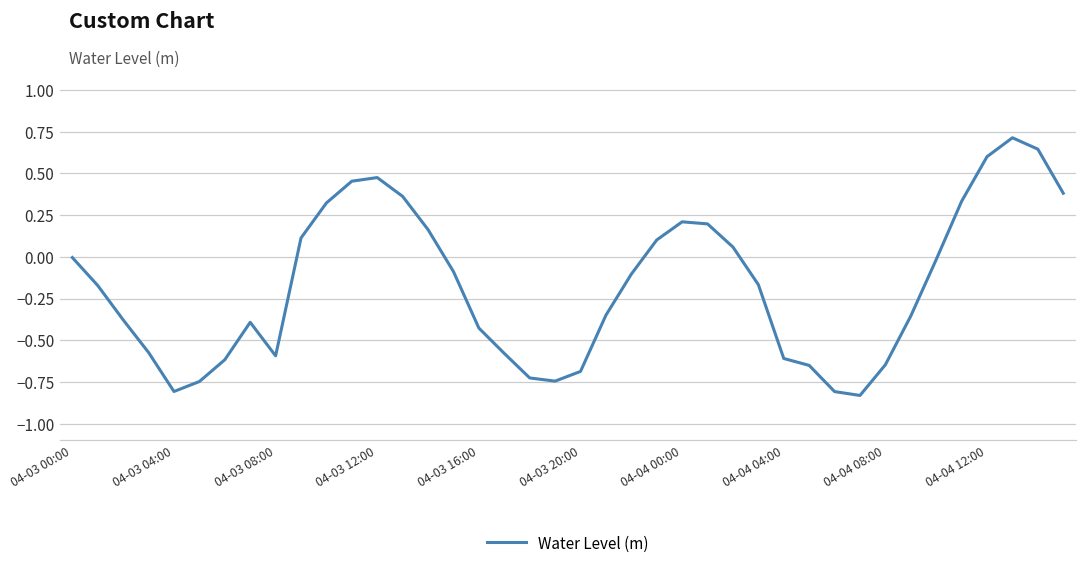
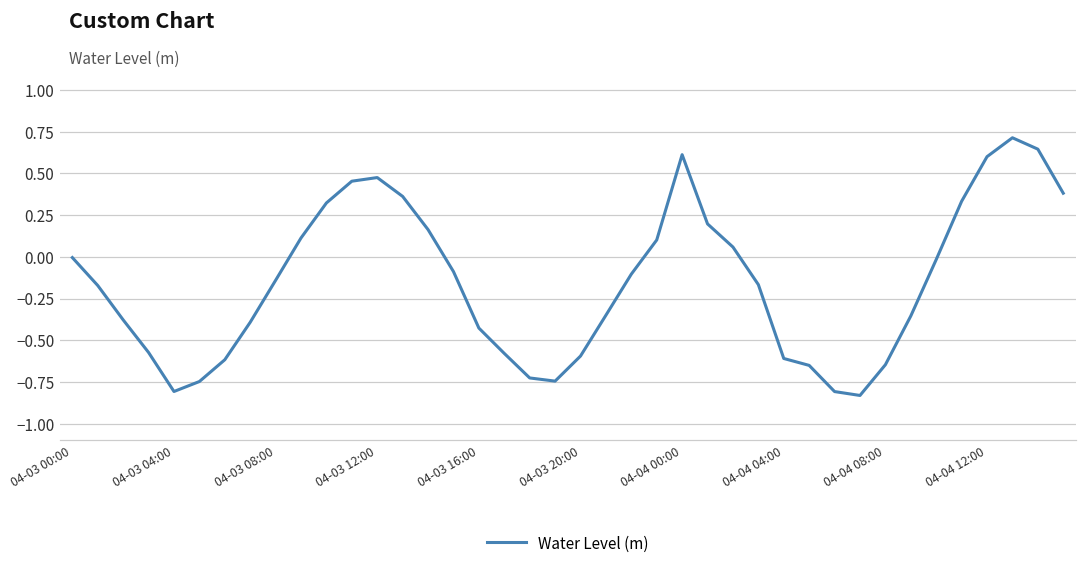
  {
    "04-03 00:00": 0.00,
    "04-03 04:00": -0.81,
-   "04-03 08:00": -0.59,
+   "04-03 08:00": -0.14,
    "04-03 12:00": 0.47,
    "04-03 16:00": -0.43,
-   "04-03 20:00": -0.69,
-   "04-04 00:00": 0.21,
+   "04-03 20:00": -0.59,
+   "04-04 00:00": 0.61,
    "04-04 04:00": -0.61,
    "04-04 08:00": -0.65,
    "04-04 12:00": 0.60
  }
